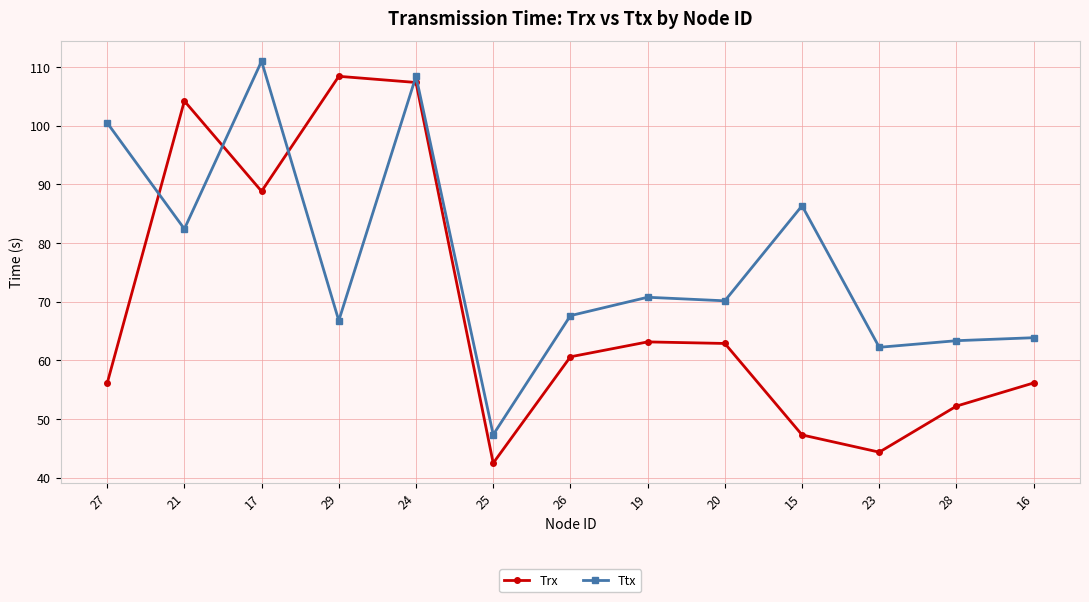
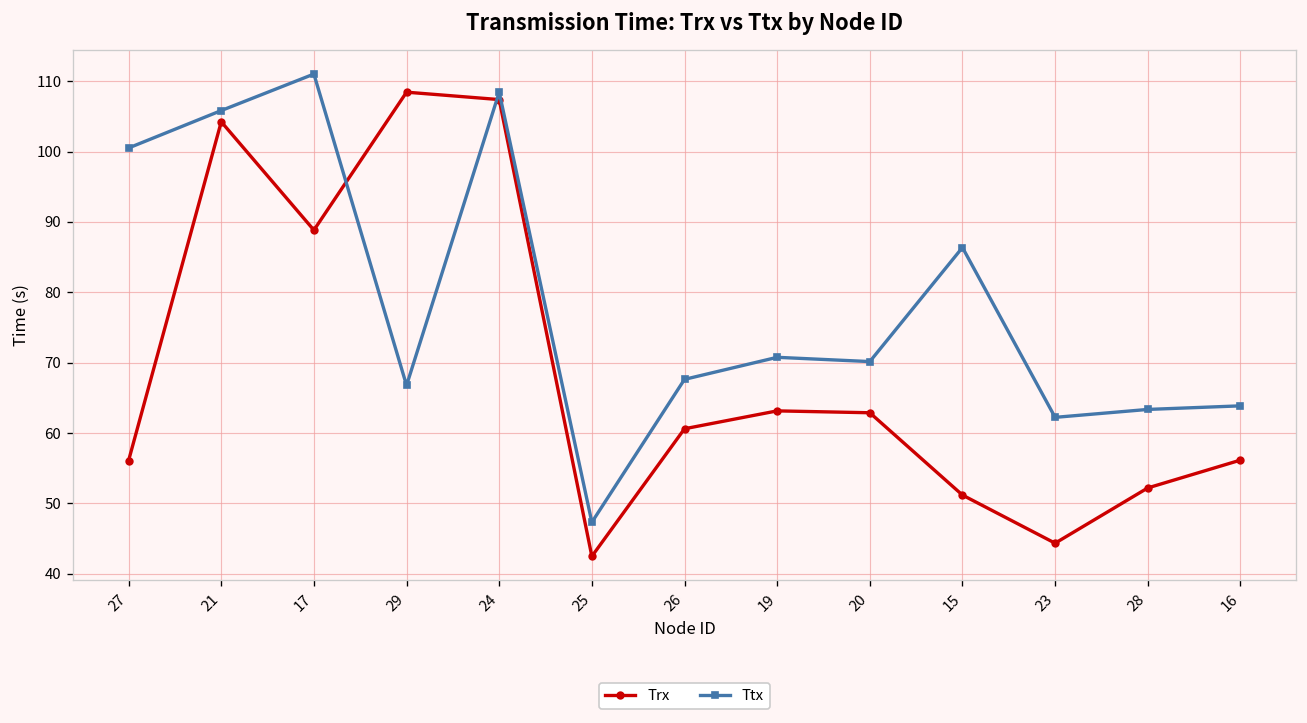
  {
    "Trx": {
      "27": 56,
      "21": 104,
      "17": 89,
      "29": 108,
      "24": 107,
      "25": 42,
      "26": 61,
      "19": 63,
      "20": 63,
-     "15": 47,
+     "15": 51,
      "23": 44,
      "28": 52,
      "16": 56
    },
    "Ttx": {
      "27": 101,
-     "21": 82,
+     "21": 106,
      "17": 111,
      "29": 67,
      "24": 108,
      "25": 47,
      "26": 68,
      "19": 71,
      "20": 70,
      "15": 86,
      "23": 62,
      "28": 63,
      "16": 64
    }
  }
